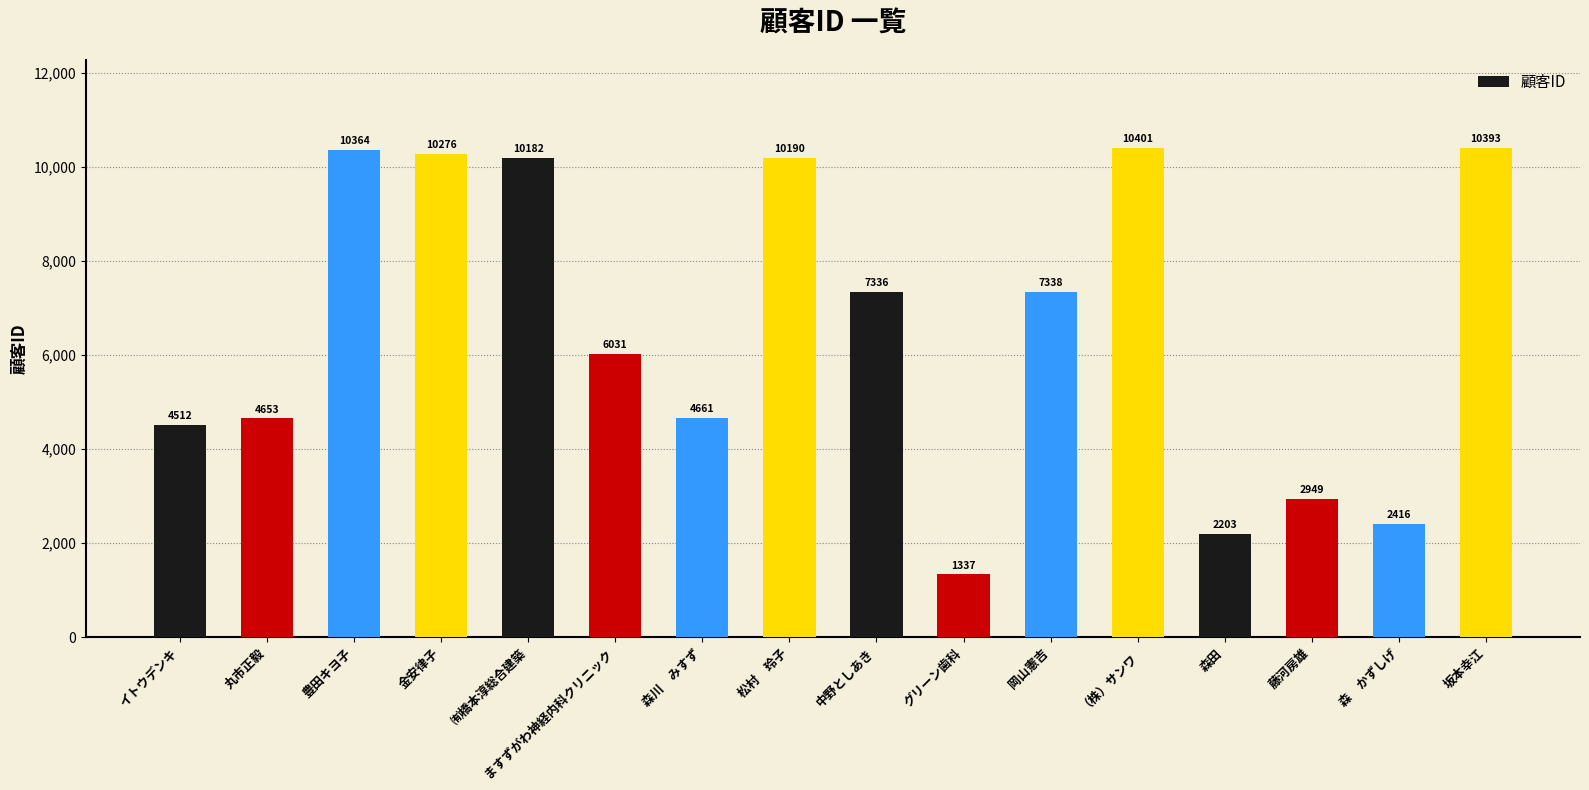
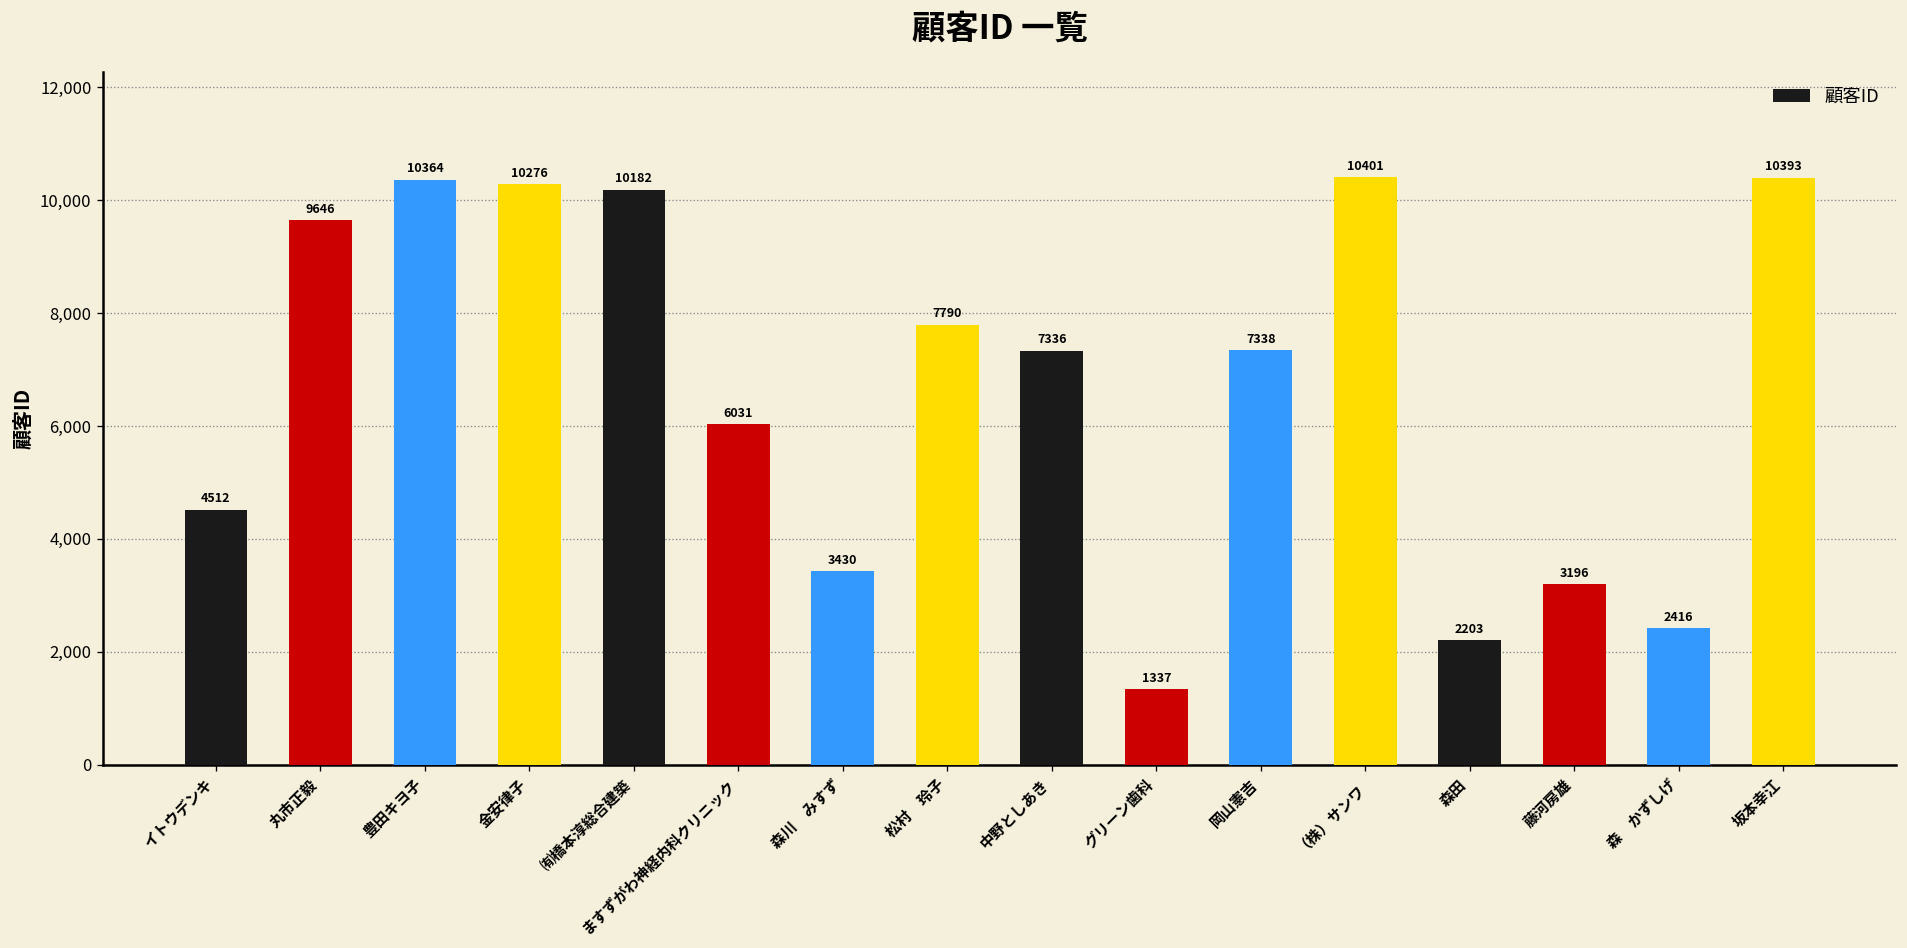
  {
    "イトウデンキ": 4512,
-   "丸市正毅": 4653,
+   "丸市正毅": 9646,
    "豊田キヨ子": 10364,
    "㈲橋本淳総合建築": 10182,
    "ますずがわ神経内科クリニック": 6031,
-   "森川 みすず": 4661,
-   "松村 玲子": 10190,
+   "森川 みすず": 3430,
+   "松村 玲子": 7790,
    "グリーン歯科": 1337,
    "岡山憲吉": 7338,
    "（株）サンワ": 10401,
-   "藤河房雄": 2949,
+   "藤河房雄": 3196,
    "森 かずしげ": 2416,
    "坂本幸江": 10393
  }
